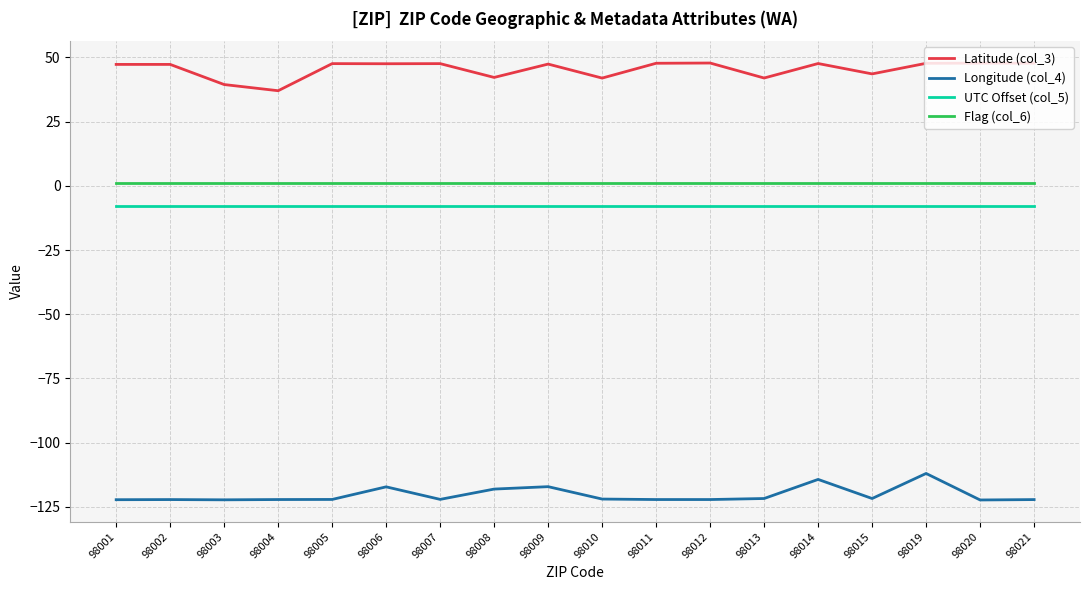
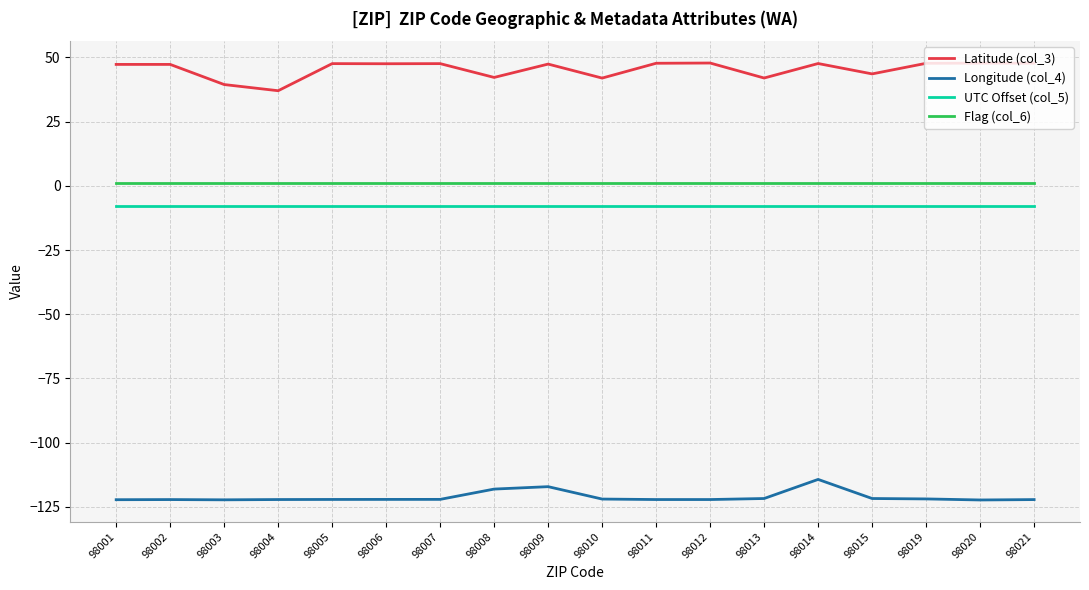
  {
    "Latitude (col_3)": {
      "98001": 47,
      "98002": 47,
      "98003": 39,
      "98004": 37,
      "98005": 48,
      "98006": 48,
      "98007": 48,
      "98008": 42,
      "98009": 47,
      "98010": 42,
      "98011": 48,
      "98012": 48,
      "98013": 42,
      "98014": 48,
      "98015": 44
    },
    "Longitude (col_4)": {
      "98001": -122,
      "98002": -122,
      "98003": -122,
      "98004": -122,
      "98005": -122,
-     "98006": -117,
+     "98006": -122,
      "98007": -122,
      "98008": -118,
      "98009": -117,
      "98010": -122,
      "98011": -122,
      "98012": -122,
      "98013": -122,
      "98014": -114,
      "98015": -122,
-     "98019": -112,
+     "98019": -122,
      "98020": -122,
      "98021": -122
    },
    "UTC Offset (col_5)": {
      "98001": -8,
      "98002": -8,
      "98003": -8,
      "98004": -8,
      "98005": -8,
      "98006": -8,
      "98007": -8,
      "98008": -8,
      "98009": -8,
      "98010": -8,
      "98011": -8,
      "98012": -8,
      "98013": -8,
      "98014": -8,
      "98015": -8,
      "98019": -8,
      "98020": -8,
      "98021": -8
    },
    "Flag (col_6)": {
      "98001": 1,
      "98002": 1,
      "98003": 1,
      "98004": 1,
      "98005": 1,
      "98006": 1,
      "98007": 1,
      "98008": 1,
      "98009": 1,
      "98010": 1,
      "98011": 1,
      "98012": 1,
      "98013": 1,
      "98014": 1,
      "98015": 1,
      "98019": 1,
      "98020": 1,
      "98021": 1
    }
  }
